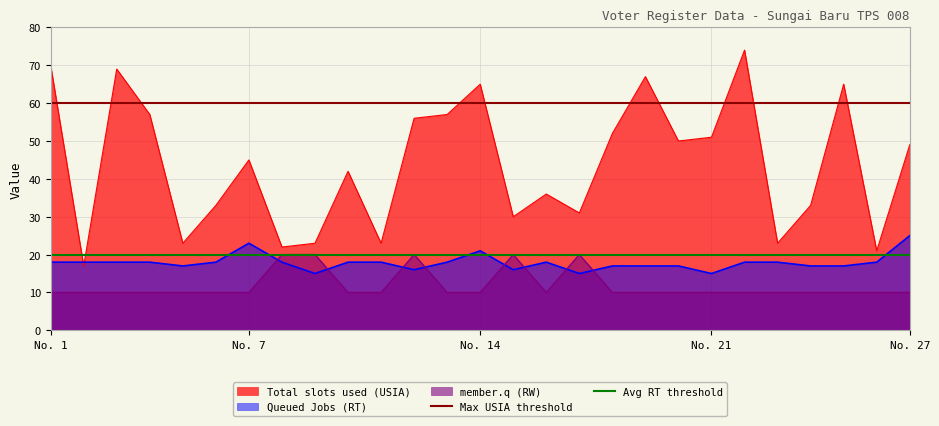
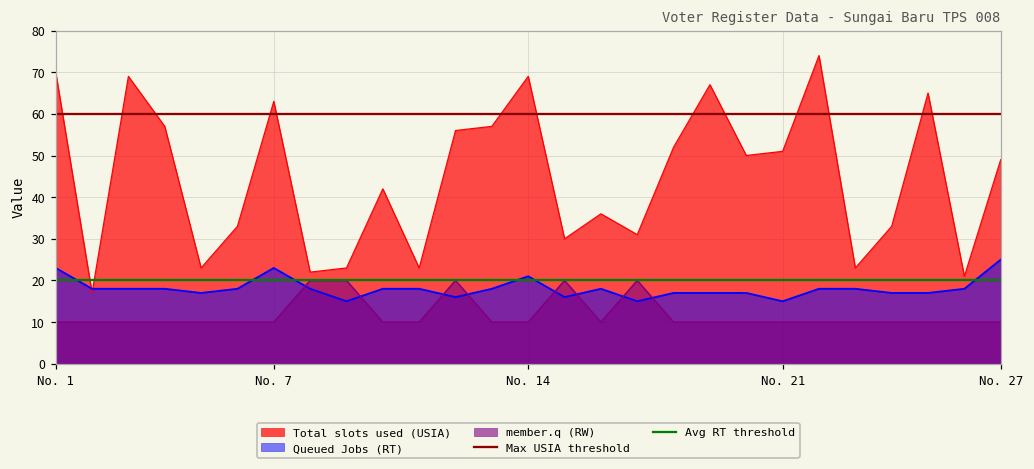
  {
    "Total slots used (USIA)": {
      "No. 1": 70,
-     "No. 7": 45,
-     "No. 14": 65,
+     "No. 7": 63,
+     "No. 14": 69,
      "No. 21": 51,
      "No. 27": 49
    },
    "Queued Jobs (RT)": {
-     "No. 1": 18,
+     "No. 1": 23,
      "No. 7": 23,
      "No. 14": 21,
      "No. 21": 15,
      "No. 27": 25
    },
    "member.q (RW)": {
      "No. 1": 10,
      "No. 7": 10,
      "No. 14": 10,
      "No. 21": 10,
      "No. 27": 10
    }
  }
